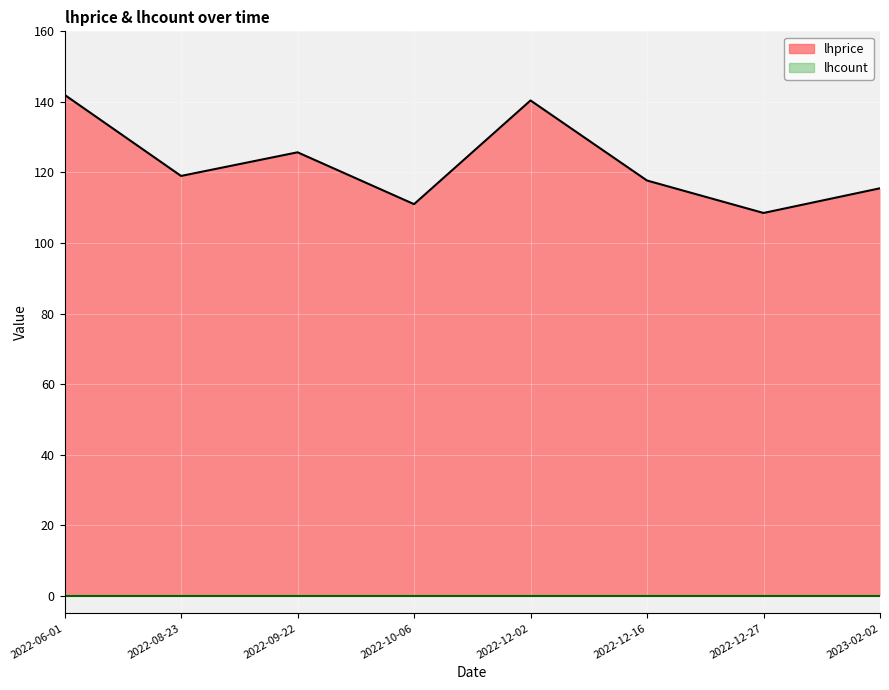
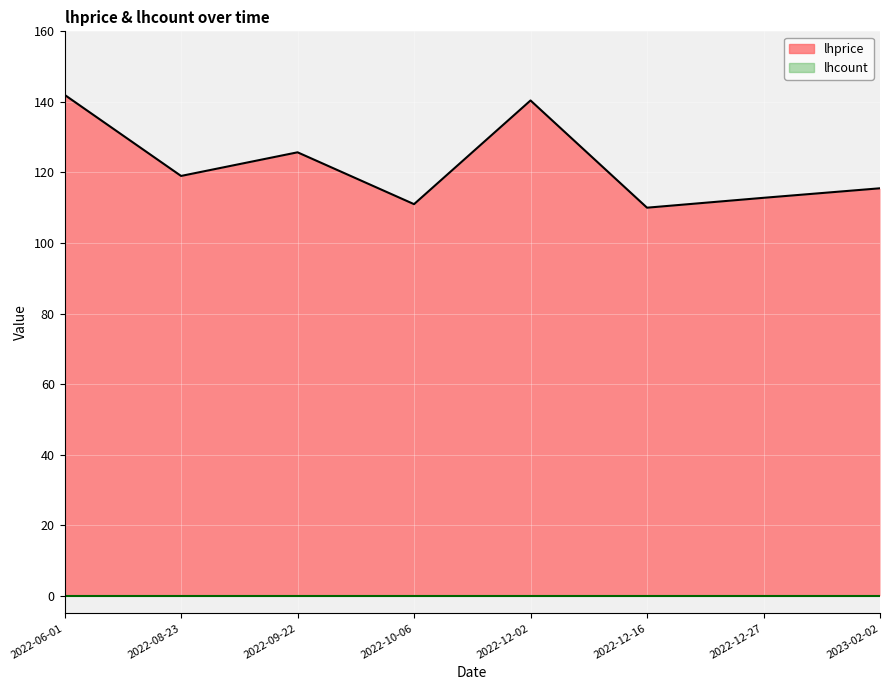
  {
    "lhprice": {
      "2022-06-01": 142,
      "2022-08-23": 119,
      "2022-09-22": 126,
      "2022-10-06": 111,
      "2022-12-02": 140,
-     "2022-12-16": 118,
-     "2022-12-27": 109,
+     "2022-12-16": 110,
+     "2022-12-27": 113,
      "2023-02-02": 116
    },
    "lhcount": {
      "2022-06-01": 0,
      "2022-08-23": 0,
      "2022-09-22": 0,
      "2022-10-06": 0,
      "2022-12-02": 0,
      "2022-12-16": 0,
      "2022-12-27": 0,
      "2023-02-02": 0
    }
  }
